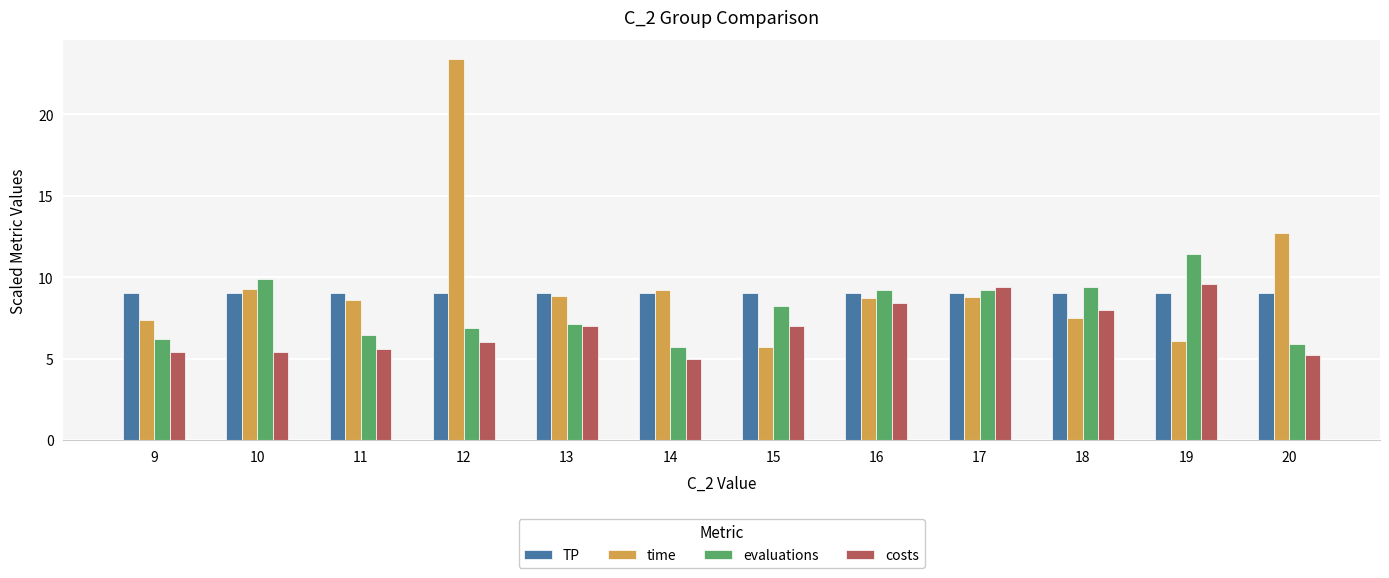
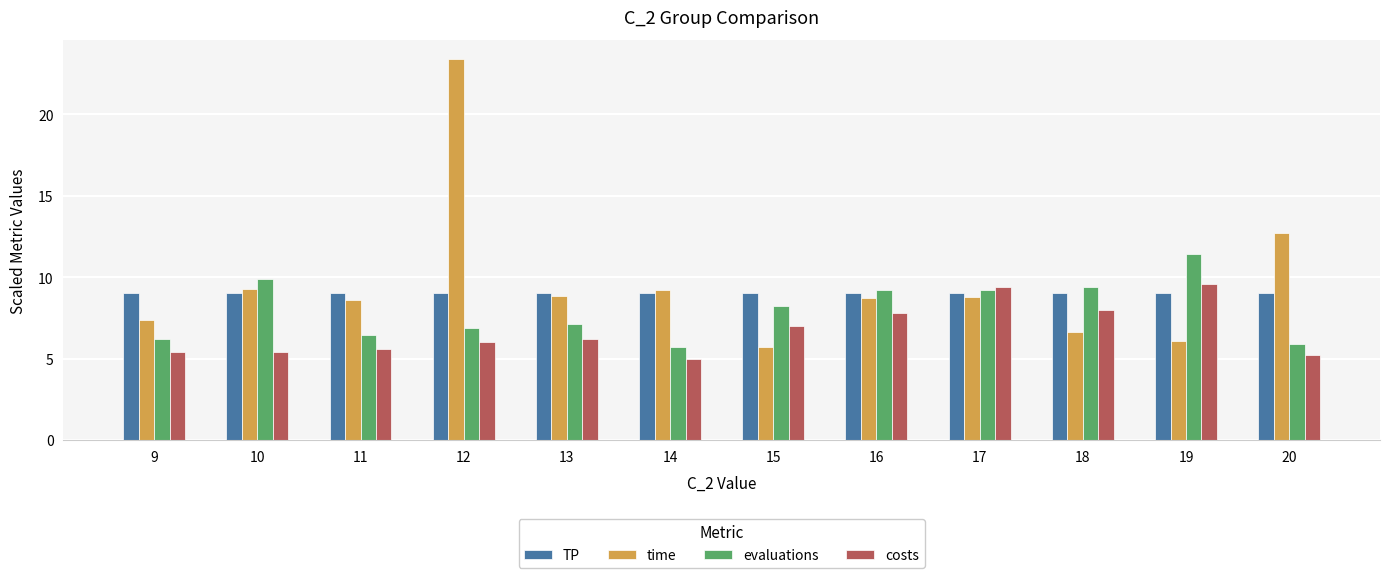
  {
    "TP": {
      "9": 9.0,
      "10": 9.0,
      "11": 9.0,
      "12": 9.0,
      "13": 9.0,
      "14": 9.0,
      "15": 9.0,
      "16": 9.0,
      "17": 9.0,
      "18": 9.0,
      "19": 9.0,
      "20": 9.0
    },
    "time": {
      "9": 7.4,
      "10": 9.3,
      "11": 8.6,
      "12": 23.4,
      "13": 8.9,
      "14": 9.2,
      "15": 5.7,
      "16": 8.7,
      "17": 8.8,
-     "18": 7.5,
+     "18": 6.6,
      "19": 6.1,
      "20": 12.7
    },
    "evaluations": {
      "9": 6.2,
      "10": 9.9,
      "11": 6.5,
      "12": 6.9,
      "13": 7.2,
      "14": 5.7,
      "15": 8.2,
      "16": 9.2,
      "17": 9.2,
      "18": 9.4,
      "19": 11.5,
      "20": 5.9
    },
    "costs": {
      "9": 5.4,
      "10": 5.4,
      "11": 5.6,
      "12": 6.0,
-     "13": 7.0,
+     "13": 6.2,
      "14": 5.0,
      "15": 7.0,
-     "16": 8.4,
+     "16": 7.8,
      "17": 9.4,
      "18": 8.0,
      "19": 9.6,
      "20": 5.2
    }
  }
